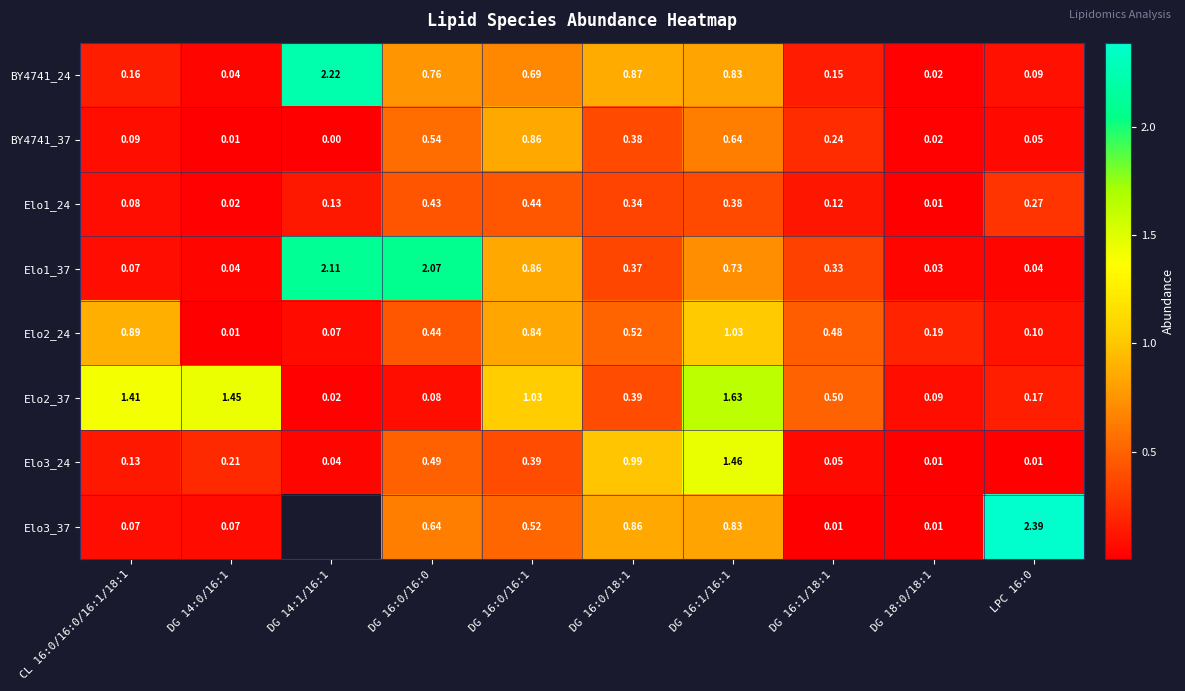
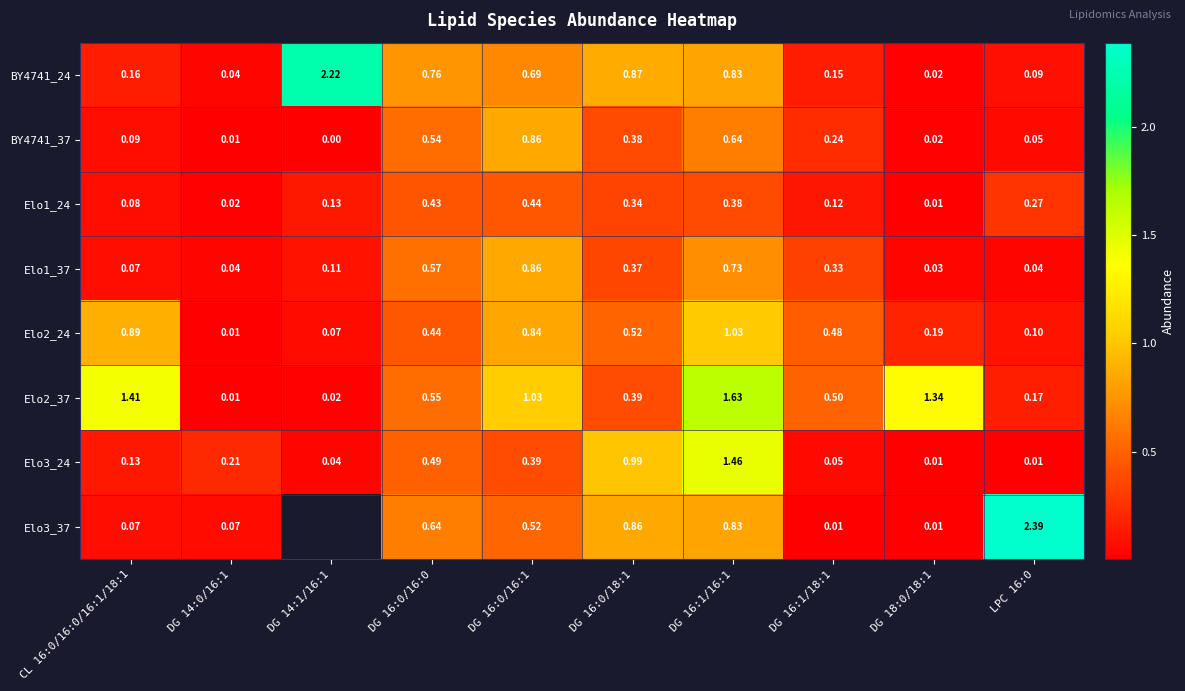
  {
    "BY4741_24": {
      "CL 16:0/16:0/16:1/18:1": 0.16,
      "DG 14:0/16:1": 0.04,
      "DG 14:1/16:1": 2.22,
      "DG 16:0/16:0": 0.76,
      "DG 16:0/16:1": 0.69,
      "DG 16:0/18:1": 0.87,
      "DG 16:1/16:1": 0.83,
      "DG 16:1/18:1": 0.15,
      "DG 18:0/18:1": 0.02,
      "LPC 16:0": 0.09
    },
    "BY4741_37": {
      "CL 16:0/16:0/16:1/18:1": 0.09,
      "DG 14:0/16:1": 0.01,
      "DG 14:1/16:1": 0.00,
      "DG 16:0/16:0": 0.54,
      "DG 16:0/16:1": 0.86,
      "DG 16:0/18:1": 0.38,
      "DG 16:1/16:1": 0.64,
      "DG 16:1/18:1": 0.24,
      "DG 18:0/18:1": 0.02,
      "LPC 16:0": 0.05
    },
    "Elo1_24": {
      "CL 16:0/16:0/16:1/18:1": 0.08,
      "DG 14:0/16:1": 0.02,
      "DG 14:1/16:1": 0.13,
      "DG 16:0/16:0": 0.43,
      "DG 16:0/16:1": 0.44,
      "DG 16:0/18:1": 0.34,
      "DG 16:1/16:1": 0.38,
      "DG 16:1/18:1": 0.12,
      "DG 18:0/18:1": 0.01,
      "LPC 16:0": 0.27
    },
    "Elo1_37": {
      "CL 16:0/16:0/16:1/18:1": 0.07,
      "DG 14:0/16:1": 0.04,
-     "DG 14:1/16:1": 2.11,
-     "DG 16:0/16:0": 2.07,
+     "DG 14:1/16:1": 0.11,
+     "DG 16:0/16:0": 0.57,
      "DG 16:0/16:1": 0.86,
      "DG 16:0/18:1": 0.37,
      "DG 16:1/16:1": 0.73,
      "DG 16:1/18:1": 0.33,
      "DG 18:0/18:1": 0.03,
      "LPC 16:0": 0.04
    },
    "Elo2_24": {
      "CL 16:0/16:0/16:1/18:1": 0.89,
      "DG 14:0/16:1": 0.01,
      "DG 14:1/16:1": 0.07,
      "DG 16:0/16:0": 0.44,
      "DG 16:0/16:1": 0.84,
      "DG 16:0/18:1": 0.52,
      "DG 16:1/16:1": 1.03,
      "DG 16:1/18:1": 0.48,
      "DG 18:0/18:1": 0.19,
      "LPC 16:0": 0.10
    },
    "Elo2_37": {
      "CL 16:0/16:0/16:1/18:1": 1.41,
-     "DG 14:0/16:1": 1.45,
+     "DG 14:0/16:1": 0.01,
      "DG 14:1/16:1": 0.02,
-     "DG 16:0/16:0": 0.08,
+     "DG 16:0/16:0": 0.55,
      "DG 16:0/16:1": 1.03,
      "DG 16:0/18:1": 0.39,
      "DG 16:1/16:1": 1.63,
      "DG 16:1/18:1": 0.50,
-     "DG 18:0/18:1": 0.09,
+     "DG 18:0/18:1": 1.34,
      "LPC 16:0": 0.17
    },
    "Elo3_24": {
      "CL 16:0/16:0/16:1/18:1": 0.13,
      "DG 14:0/16:1": 0.21,
      "DG 14:1/16:1": 0.04,
      "DG 16:0/16:0": 0.49,
      "DG 16:0/16:1": 0.39,
      "DG 16:0/18:1": 0.99,
      "DG 16:1/16:1": 1.46,
      "DG 16:1/18:1": 0.05,
      "DG 18:0/18:1": 0.01,
      "LPC 16:0": 0.01
    },
    "Elo3_37": {
      "CL 16:0/16:0/16:1/18:1": 0.07,
      "DG 14:0/16:1": 0.07,
      "DG 16:0/16:0": 0.64,
      "DG 16:0/16:1": 0.52,
      "DG 16:0/18:1": 0.86,
      "DG 16:1/16:1": 0.83,
      "DG 16:1/18:1": 0.01,
      "DG 18:0/18:1": 0.01,
      "LPC 16:0": 2.39
    }
  }
